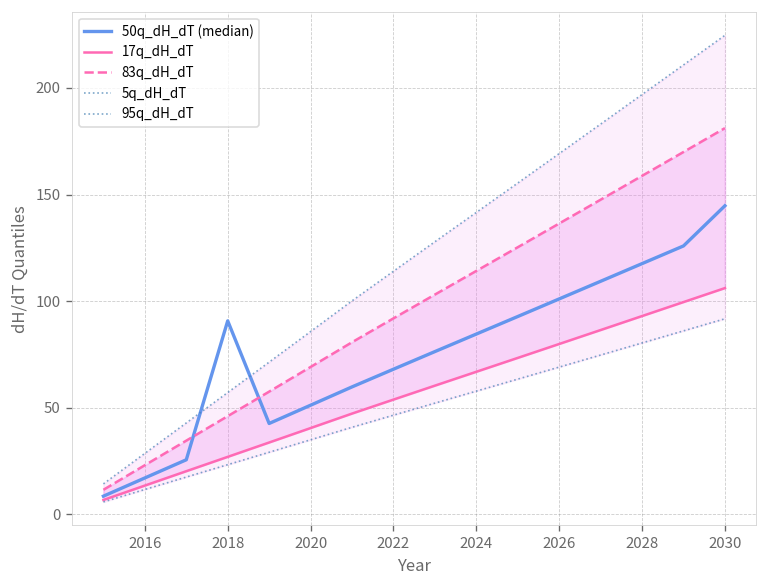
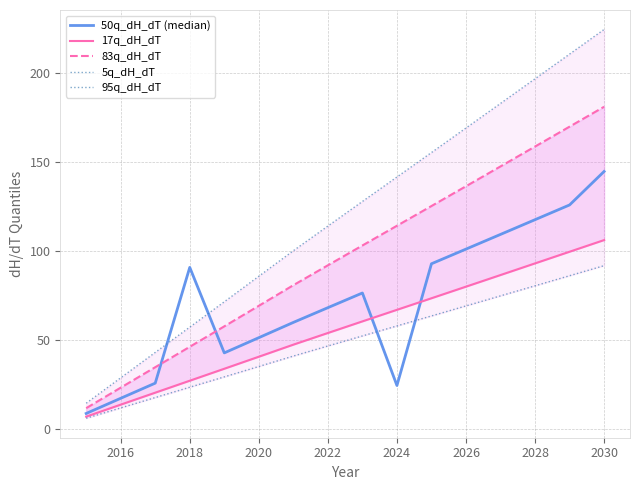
  {
    "50q_dH_dT (median)": {
      "2016": 17,
      "2018": 91,
      "2020": 51,
      "2022": 68,
-     "2024": 85,
+     "2024": 24,
      "2026": 101,
      "2028": 118,
      "2030": 145
    }
  }
